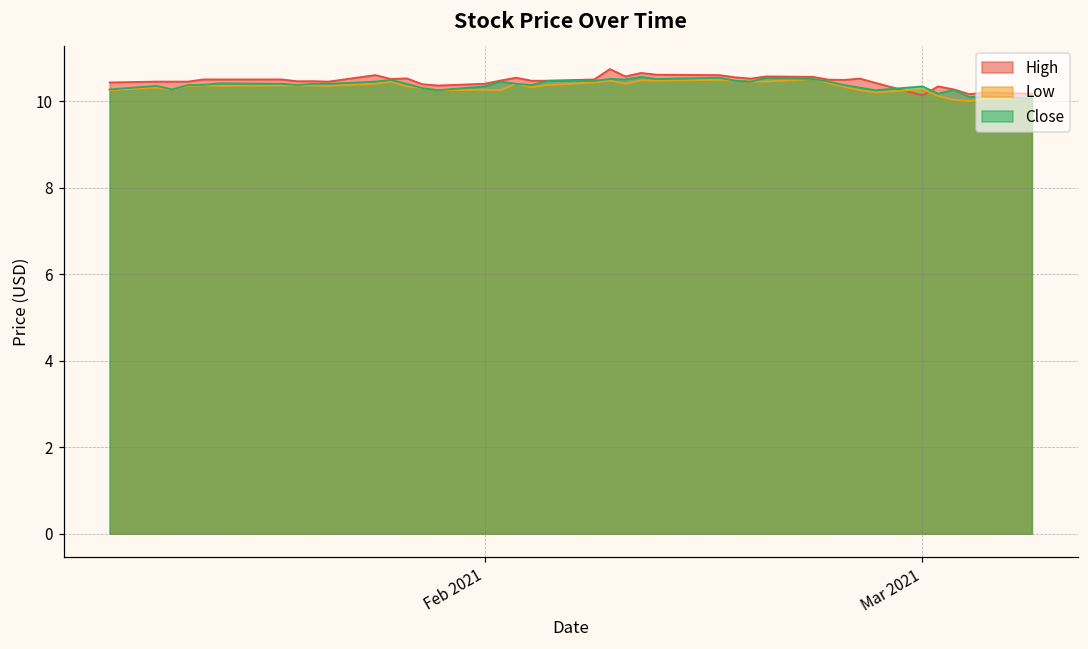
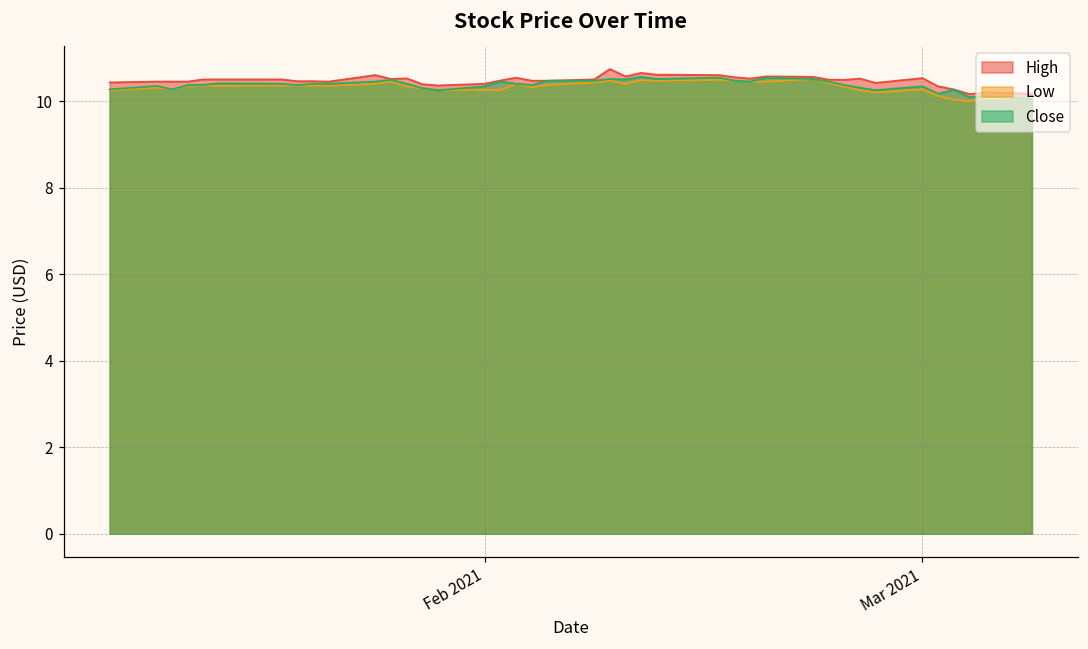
  {
    "High": {
-     "Mar 2021": 10.1
+     "Mar 2021": 10.5
    },
    "Low": {
      "Feb 2021": 10.3,
      "Mar 2021": 10.3
    },
    "Close": {
      "Mar 2021": 10.3
    }
  }
